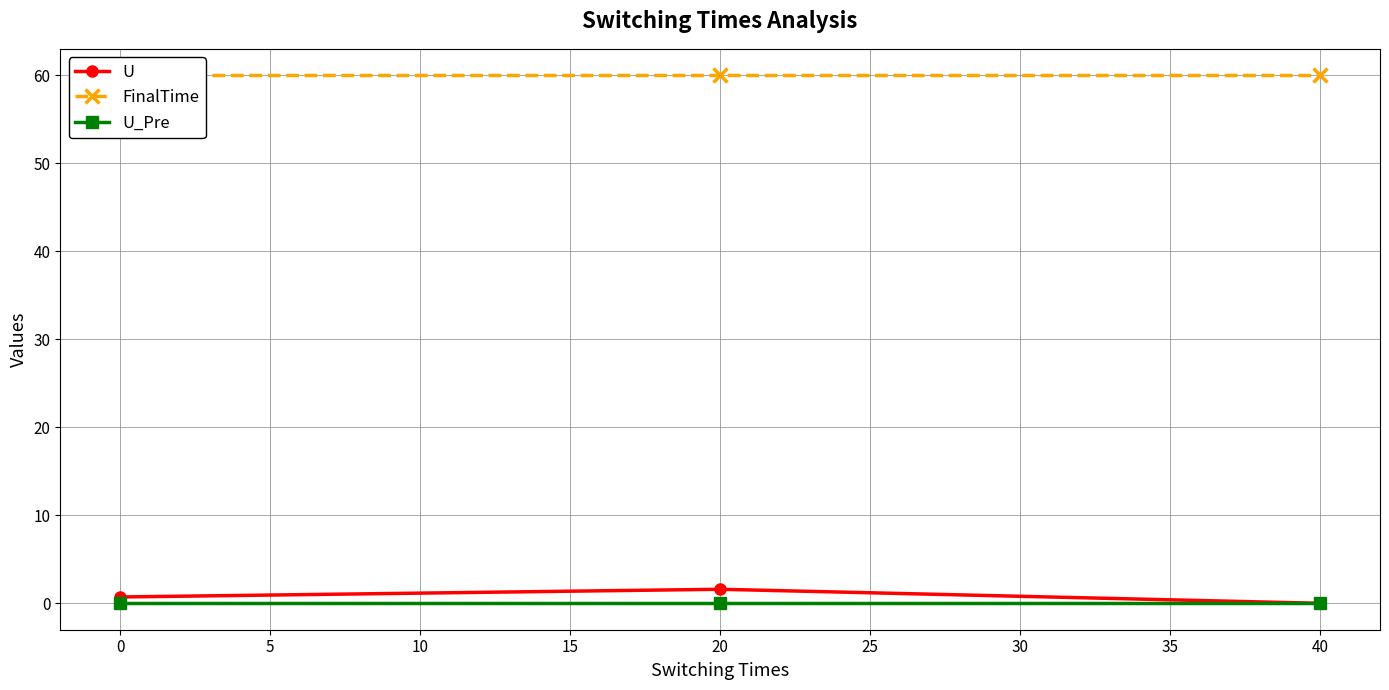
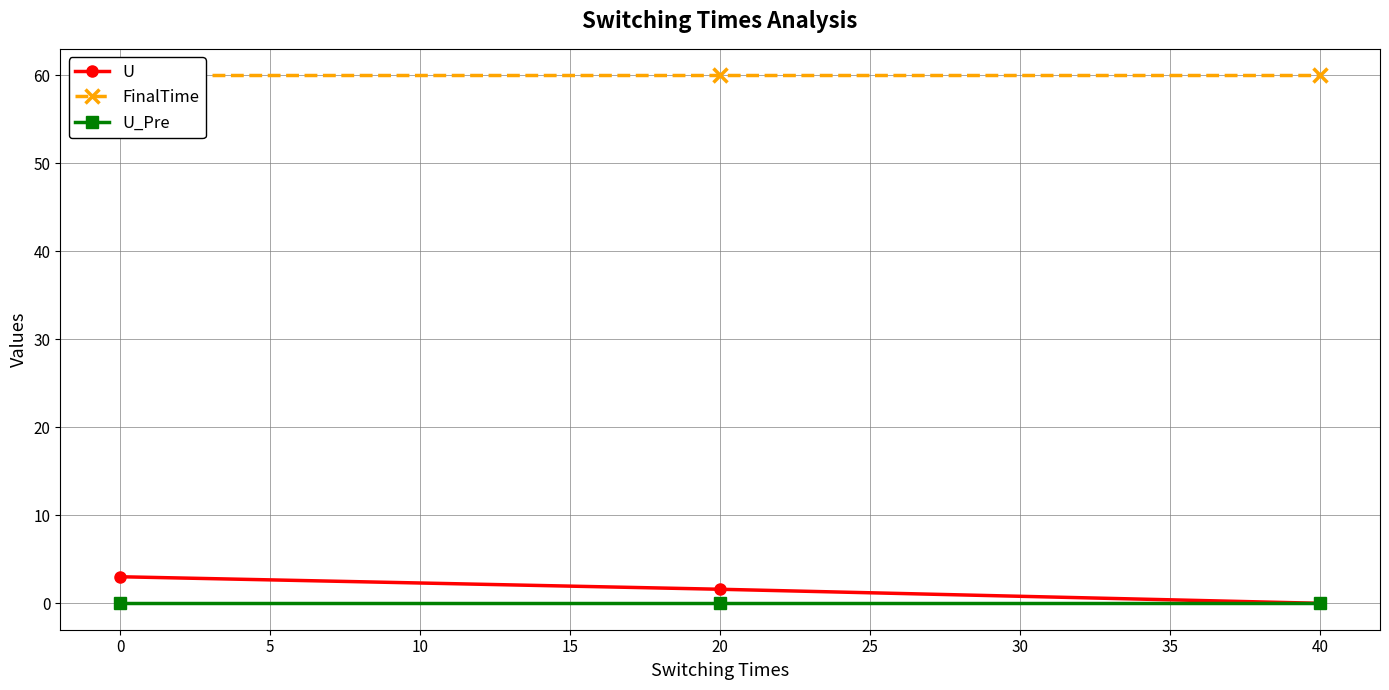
  {
    "U": {
-     "0": 1,
+     "0": 3,
      "20": 2
    },
    "FinalTime": {
      "20": 60,
      "40": 60
    },
    "U_Pre": {
      "0": 0,
      "20": 0
    }
  }
